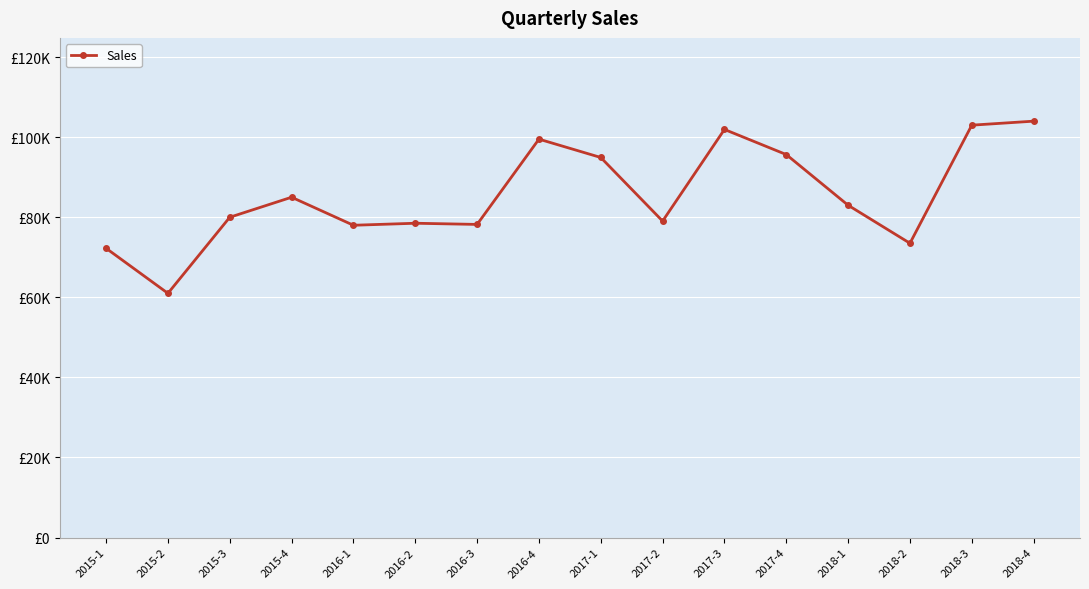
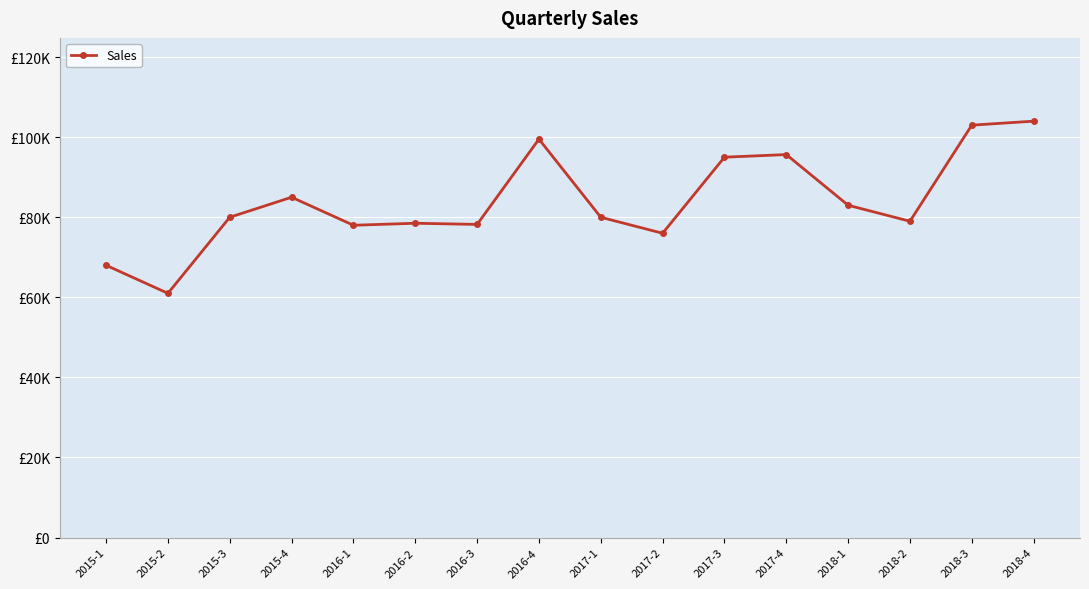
  {
-   "2015-1": "£72000",
+   "2015-1": "£68000",
    "2015-2": "£61000",
    "2015-3": "£80000",
    "2015-4": "£85000",
    "2016-1": "£78000",
    "2016-2": "£79000",
    "2016-3": "£78000",
    "2016-4": "£100000",
-   "2017-1": "£95000",
-   "2017-2": "£79000",
-   "2017-3": "£102000",
+   "2017-1": "£80000",
+   "2017-2": "£76000",
+   "2017-3": "£95000",
    "2017-4": "£96000",
    "2018-1": "£83000",
-   "2018-2": "£74000",
+   "2018-2": "£79000",
    "2018-3": "£103000",
    "2018-4": "£104000"
  }
